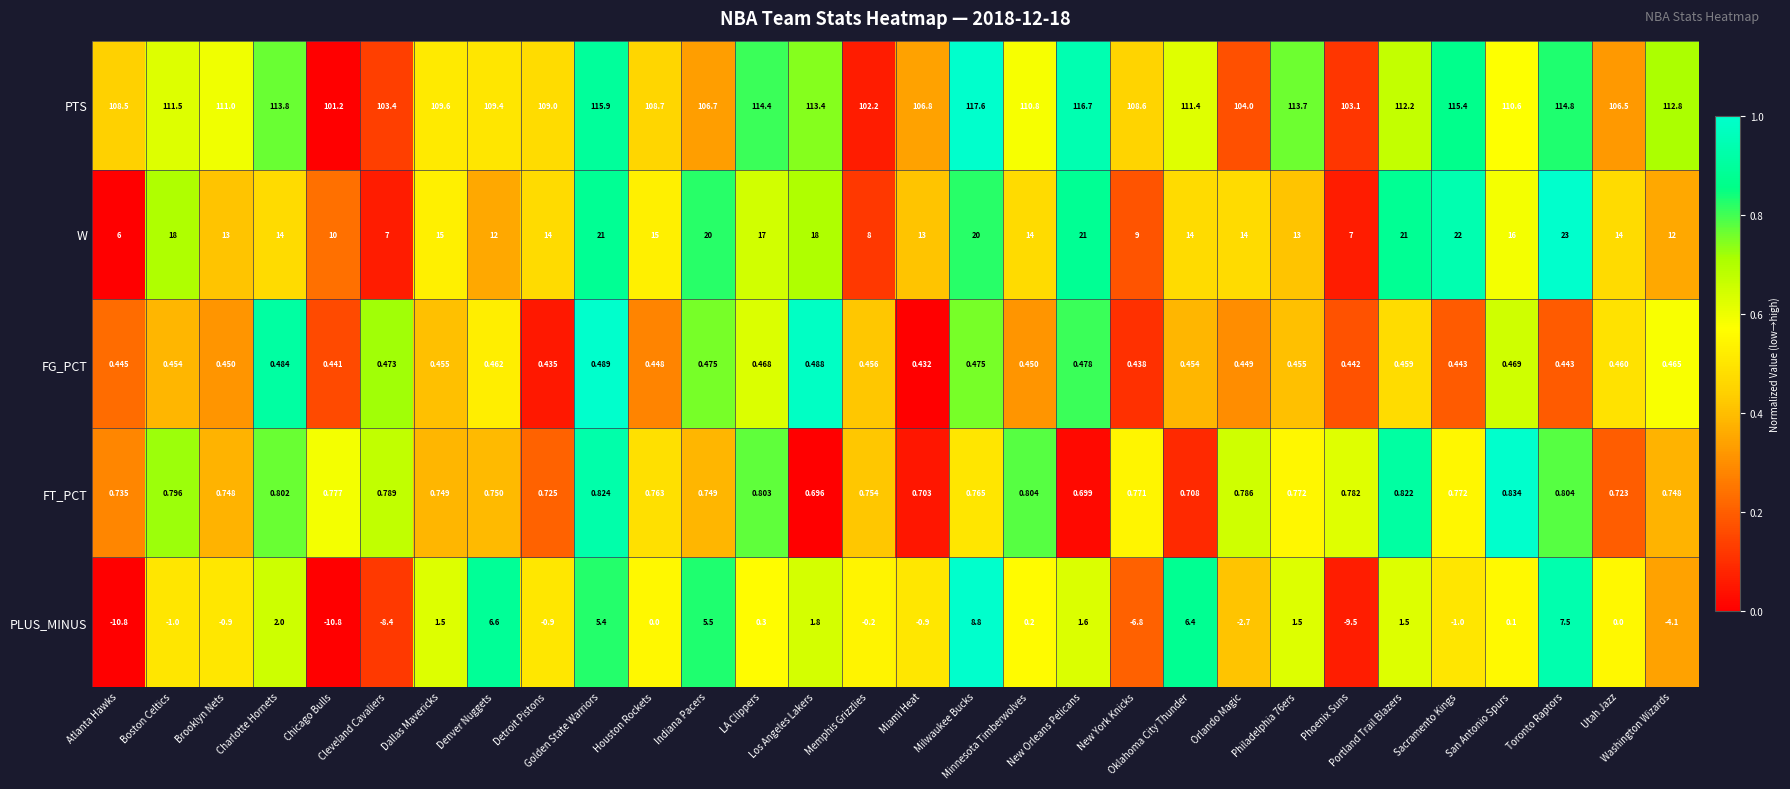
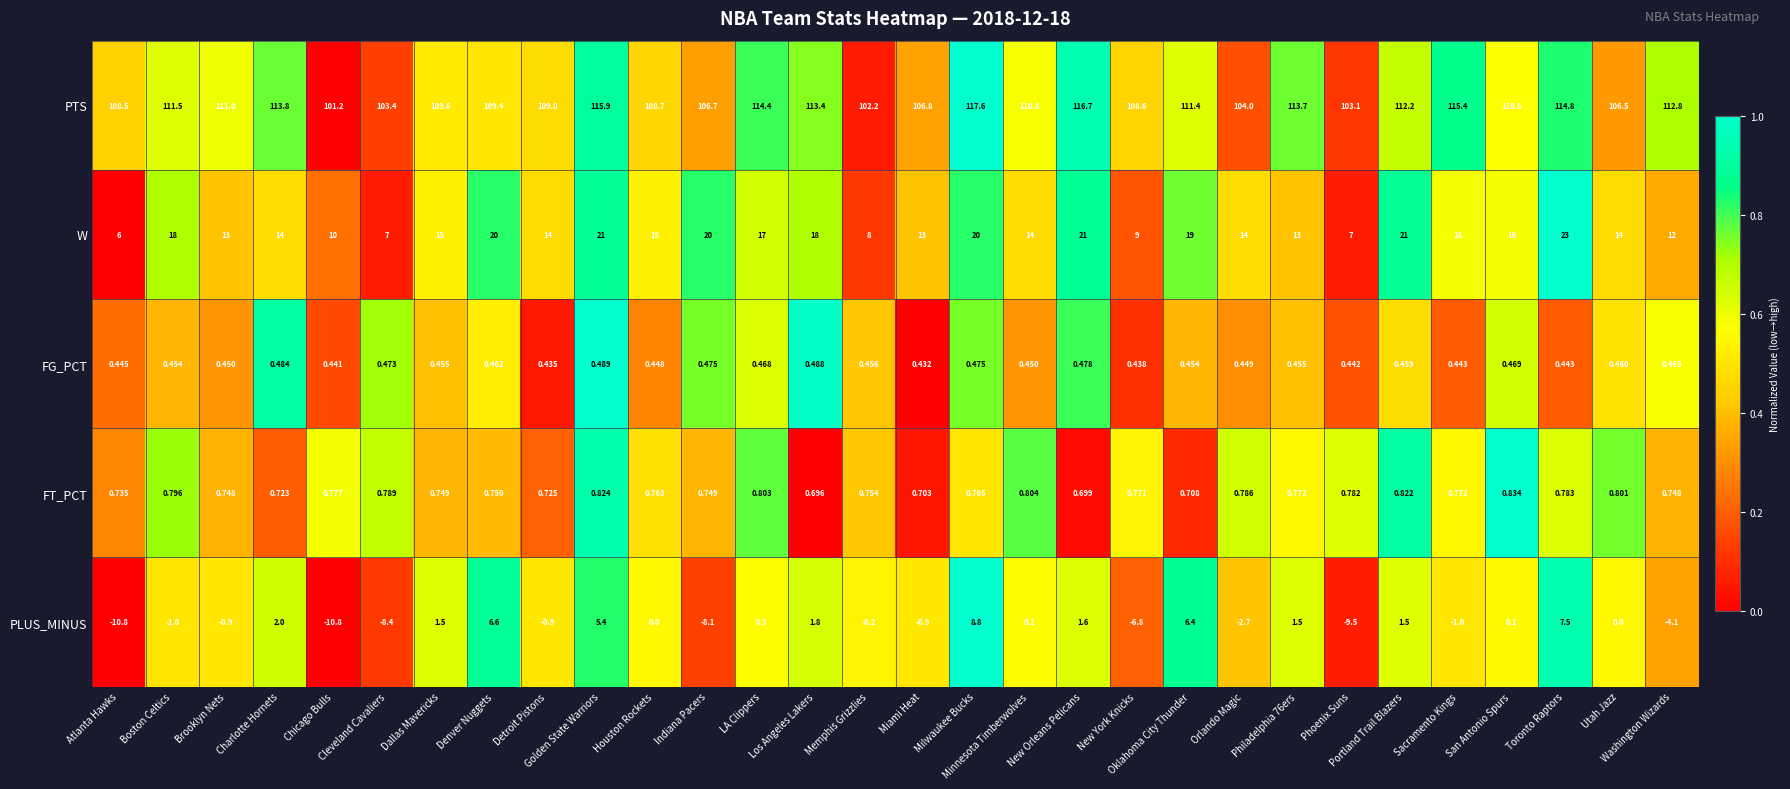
  {
    "PTS": {
      "Atlanta Hawks": 108.5,
      "Boston Celtics": 111.5,
      "Brooklyn Nets": 111.0,
      "Charlotte Hornets": 113.8,
      "Chicago Bulls": 101.2,
      "Cleveland Cavaliers": 103.4,
      "Dallas Mavericks": 109.6,
      "Denver Nuggets": 109.4,
      "Detroit Pistons": 109.0,
      "Golden State Warriors": 115.9,
      "Houston Rockets": 108.7,
      "Indiana Pacers": 106.7,
      "LA Clippers": 114.4,
      "Los Angeles Lakers": 113.4,
      "Memphis Grizzlies": 102.2,
      "Miami Heat": 106.8,
      "Milwaukee Bucks": 117.6,
      "Minnesota Timberwolves": 110.8,
      "New Orleans Pelicans": 116.7,
      "New York Knicks": 108.6,
      "Oklahoma City Thunder": 111.4,
      "Orlando Magic": 104.0,
      "Philadelphia 76ers": 113.7,
      "Phoenix Suns": 103.1,
      "Portland Trail Blazers": 112.2,
      "Sacramento Kings": 115.4,
      "San Antonio Spurs": 110.6,
      "Toronto Raptors": 114.8,
      "Utah Jazz": 106.5,
      "Washington Wizards": 112.8
    },
    "W": {
      "Atlanta Hawks": 6,
      "Boston Celtics": 18,
      "Brooklyn Nets": 13,
      "Charlotte Hornets": 14,
      "Chicago Bulls": 10,
      "Cleveland Cavaliers": 7,
      "Dallas Mavericks": 15,
-     "Denver Nuggets": 12,
+     "Denver Nuggets": 20,
      "Detroit Pistons": 14,
      "Golden State Warriors": 21,
      "Houston Rockets": 15,
      "Indiana Pacers": 20,
      "LA Clippers": 17,
      "Los Angeles Lakers": 18,
      "Memphis Grizzlies": 8,
      "Miami Heat": 13,
      "Milwaukee Bucks": 20,
      "Minnesota Timberwolves": 14,
      "New Orleans Pelicans": 21,
      "New York Knicks": 9,
-     "Oklahoma City Thunder": 14,
+     "Oklahoma City Thunder": 19,
      "Orlando Magic": 14,
      "Philadelphia 76ers": 13,
      "Phoenix Suns": 7,
      "Portland Trail Blazers": 21,
-     "Sacramento Kings": 22,
+     "Sacramento Kings": 16,
      "San Antonio Spurs": 16,
      "Toronto Raptors": 23,
      "Utah Jazz": 14,
      "Washington Wizards": 12
    },
    "FG_PCT": {
      "Atlanta Hawks": 0.445,
      "Boston Celtics": 0.454,
      "Brooklyn Nets": 0.450,
      "Charlotte Hornets": 0.484,
      "Chicago Bulls": 0.441,
      "Cleveland Cavaliers": 0.473,
      "Dallas Mavericks": 0.455,
      "Denver Nuggets": 0.462,
      "Detroit Pistons": 0.435,
      "Golden State Warriors": 0.489,
      "Houston Rockets": 0.448,
      "Indiana Pacers": 0.475,
      "LA Clippers": 0.468,
      "Los Angeles Lakers": 0.488,
      "Memphis Grizzlies": 0.456,
      "Miami Heat": 0.432,
      "Milwaukee Bucks": 0.475,
      "Minnesota Timberwolves": 0.450,
      "New Orleans Pelicans": 0.478,
      "New York Knicks": 0.438,
      "Oklahoma City Thunder": 0.454,
      "Orlando Magic": 0.449,
      "Philadelphia 76ers": 0.455,
      "Phoenix Suns": 0.442,
      "Portland Trail Blazers": 0.459,
      "Sacramento Kings": 0.443,
      "San Antonio Spurs": 0.469,
      "Toronto Raptors": 0.443,
      "Utah Jazz": 0.460,
      "Washington Wizards": 0.465
    },
    "FT_PCT": {
      "Atlanta Hawks": 0.735,
      "Boston Celtics": 0.796,
      "Brooklyn Nets": 0.748,
-     "Charlotte Hornets": 0.802,
+     "Charlotte Hornets": 0.723,
      "Chicago Bulls": 0.777,
      "Cleveland Cavaliers": 0.789,
      "Dallas Mavericks": 0.749,
      "Denver Nuggets": 0.750,
      "Detroit Pistons": 0.725,
      "Golden State Warriors": 0.824,
      "Houston Rockets": 0.763,
      "Indiana Pacers": 0.749,
      "LA Clippers": 0.803,
      "Los Angeles Lakers": 0.696,
      "Memphis Grizzlies": 0.754,
      "Miami Heat": 0.703,
      "Milwaukee Bucks": 0.765,
      "Minnesota Timberwolves": 0.804,
      "New Orleans Pelicans": 0.699,
      "New York Knicks": 0.771,
      "Oklahoma City Thunder": 0.708,
      "Orlando Magic": 0.786,
      "Philadelphia 76ers": 0.772,
      "Phoenix Suns": 0.782,
      "Portland Trail Blazers": 0.822,
      "Sacramento Kings": 0.772,
      "San Antonio Spurs": 0.834,
-     "Toronto Raptors": 0.804,
-     "Utah Jazz": 0.723,
+     "Toronto Raptors": 0.783,
+     "Utah Jazz": 0.801,
      "Washington Wizards": 0.748
    },
    "PLUS_MINUS": {
      "Atlanta Hawks": -10.8,
      "Boston Celtics": -1.0,
      "Brooklyn Nets": -0.9,
      "Charlotte Hornets": 2.0,
      "Chicago Bulls": -10.8,
      "Cleveland Cavaliers": -8.4,
      "Dallas Mavericks": 1.5,
      "Denver Nuggets": 6.6,
      "Detroit Pistons": -0.9,
      "Golden State Warriors": 5.4,
      "Houston Rockets": 0.0,
-     "Indiana Pacers": 5.5,
+     "Indiana Pacers": -8.1,
      "LA Clippers": 0.3,
      "Los Angeles Lakers": 1.8,
      "Memphis Grizzlies": -0.2,
      "Miami Heat": -0.9,
      "Milwaukee Bucks": 8.8,
      "Minnesota Timberwolves": 0.2,
      "New Orleans Pelicans": 1.6,
      "New York Knicks": -6.8,
      "Oklahoma City Thunder": 6.4,
      "Orlando Magic": -2.7,
      "Philadelphia 76ers": 1.5,
      "Phoenix Suns": -9.5,
      "Portland Trail Blazers": 1.5,
      "Sacramento Kings": -1.0,
      "San Antonio Spurs": 0.1,
      "Toronto Raptors": 7.5,
      "Utah Jazz": 0.0,
      "Washington Wizards": -4.1
    }
  }
